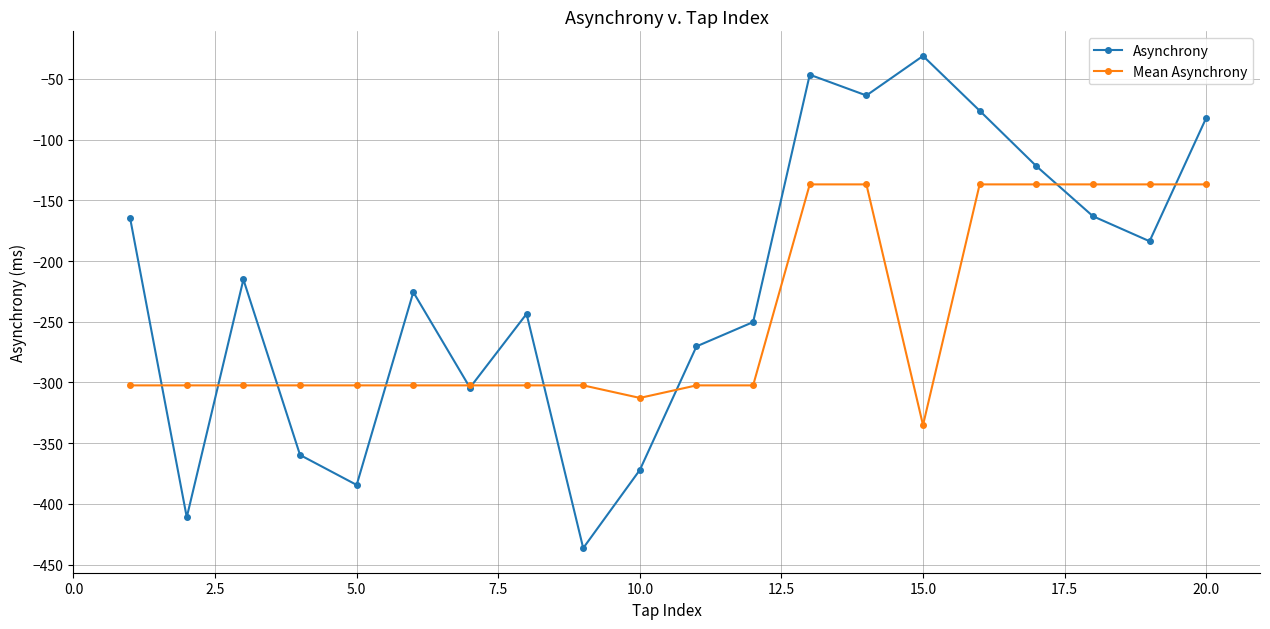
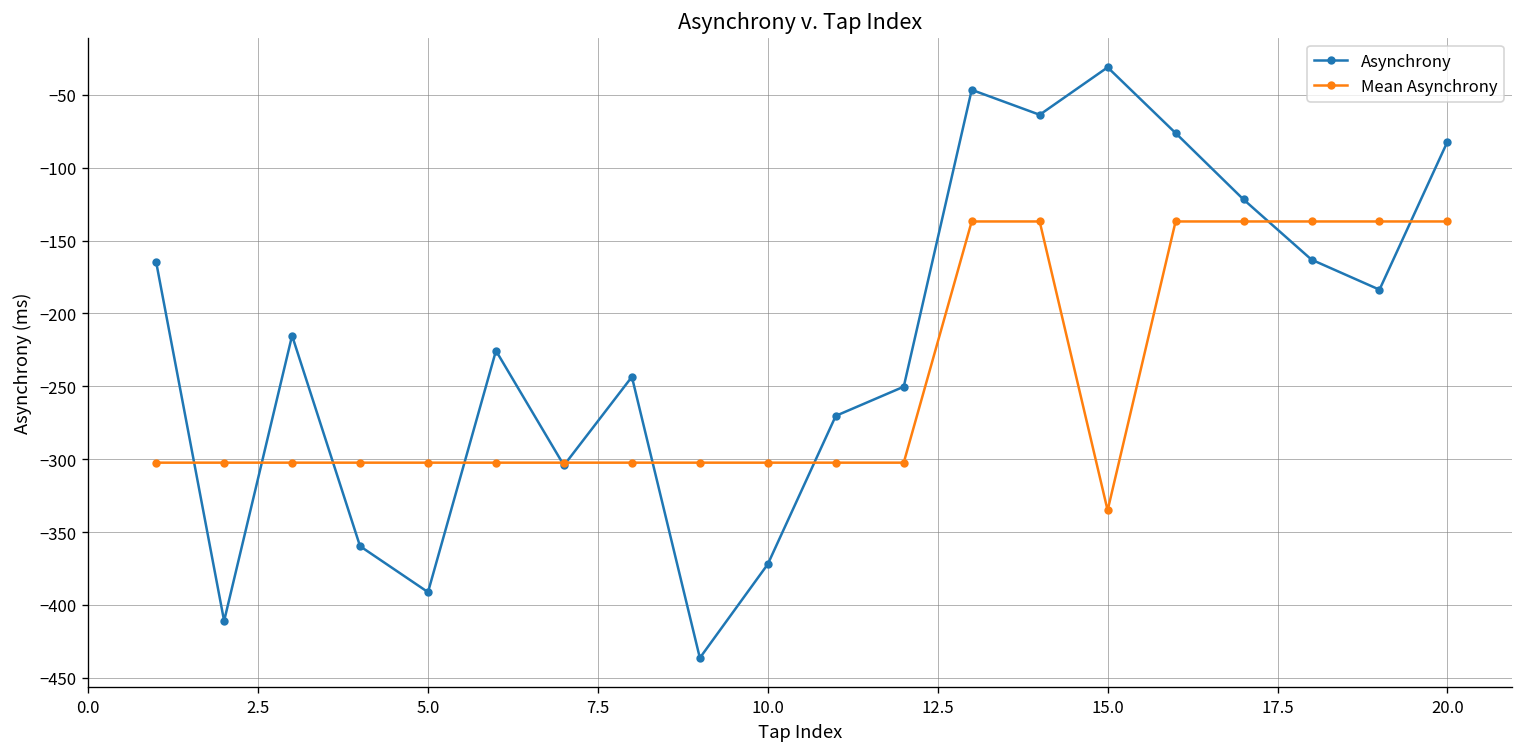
  {
    "Asynchrony": {
-     "5.0": -384,
+     "5.0": -391,
      "10.0": -372,
      "15.0": -31,
      "20.0": -82
    },
    "Mean Asynchrony": {
      "5.0": -302,
-     "10.0": -313,
+     "10.0": -302,
      "15.0": -335,
      "20.0": -137
    }
  }
